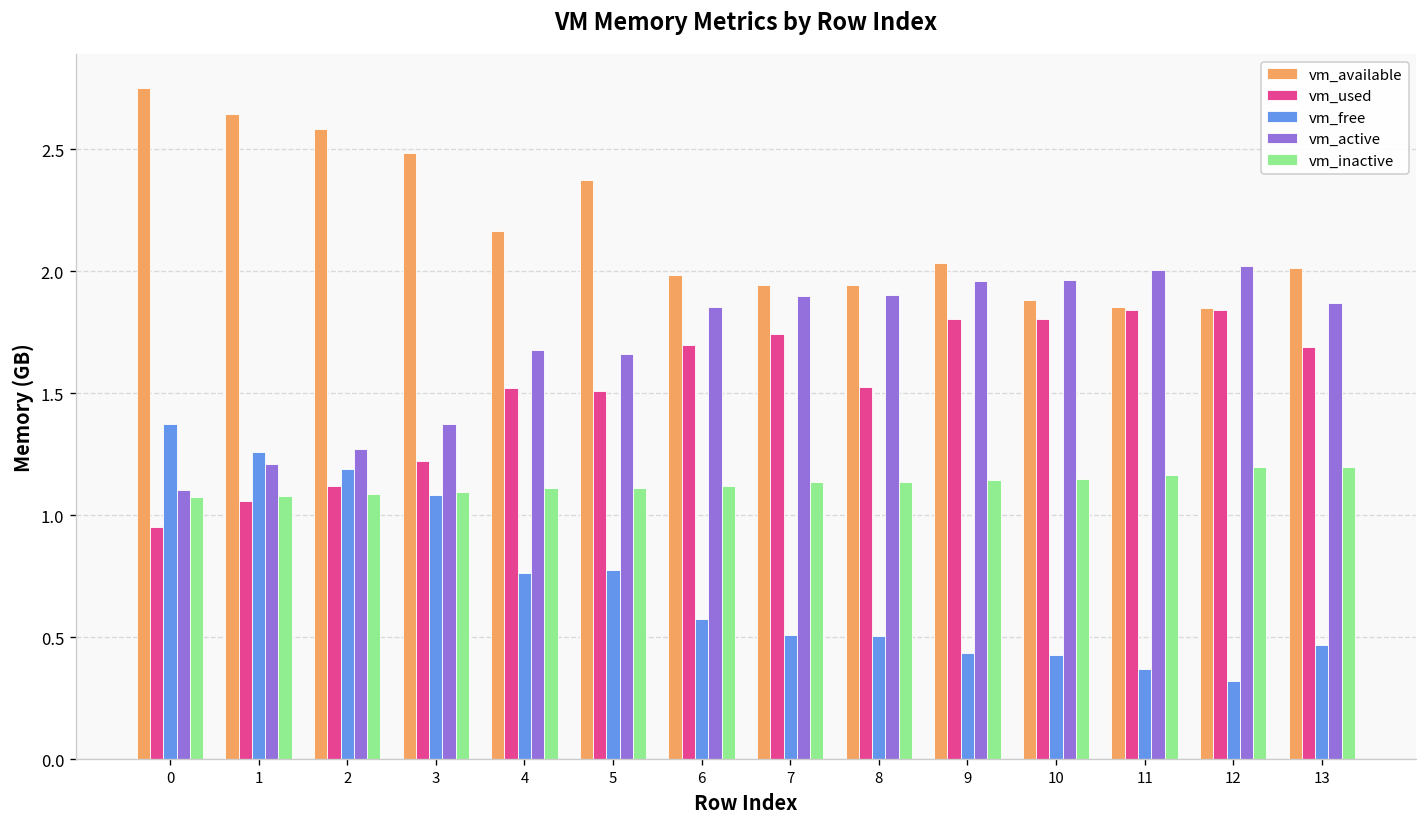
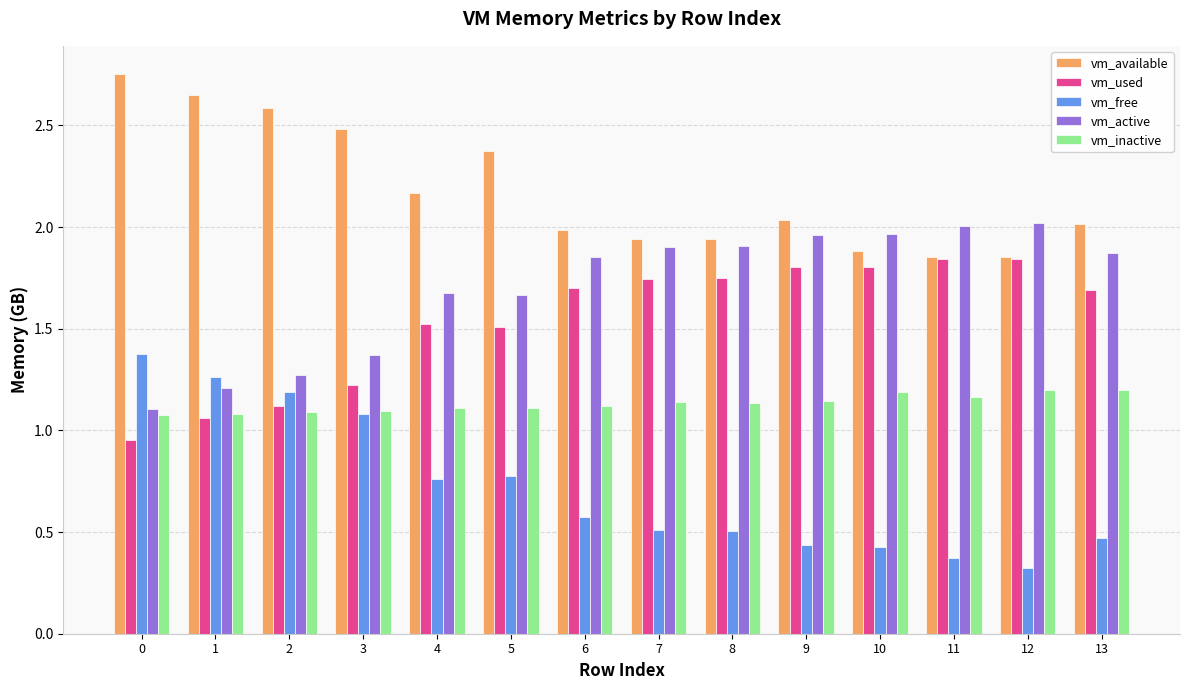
  {
    "vm_available": {
      "0": 2.75,
      "1": 2.65,
      "2": 2.58,
      "3": 2.48,
      "4": 2.17,
      "5": 2.37,
      "6": 1.99,
      "7": 1.94,
      "8": 1.94,
      "9": 2.04,
      "10": 1.88,
      "11": 1.85,
      "12": 1.85,
      "13": 2.02
    },
    "vm_used": {
      "0": 0.95,
      "1": 1.06,
      "2": 1.12,
      "3": 1.22,
      "4": 1.52,
      "5": 1.51,
      "6": 1.70,
      "7": 1.74,
-     "8": 1.53,
+     "8": 1.75,
      "9": 1.80,
      "10": 1.81,
      "11": 1.84,
      "12": 1.84,
      "13": 1.69
    },
    "vm_free": {
      "0": 1.37,
      "1": 1.26,
      "2": 1.19,
      "3": 1.08,
      "4": 0.76,
      "5": 0.78,
      "6": 0.57,
      "7": 0.51,
      "8": 0.50,
      "9": 0.44,
      "10": 0.43,
      "11": 0.37,
      "12": 0.32,
      "13": 0.47
    },
    "vm_active": {
      "0": 1.10,
      "1": 1.21,
      "2": 1.27,
      "3": 1.37,
      "4": 1.68,
      "5": 1.66,
      "6": 1.85,
      "7": 1.90,
      "8": 1.90,
      "9": 1.96,
      "10": 1.97,
      "11": 2.01,
      "12": 2.02,
      "13": 1.87
    },
    "vm_inactive": {
      "0": 1.08,
      "1": 1.08,
      "2": 1.09,
      "3": 1.10,
      "4": 1.11,
      "5": 1.11,
      "6": 1.12,
      "7": 1.14,
      "8": 1.14,
      "9": 1.15,
-     "10": 1.15,
+     "10": 1.19,
      "11": 1.17,
      "12": 1.20,
      "13": 1.20
    }
  }
